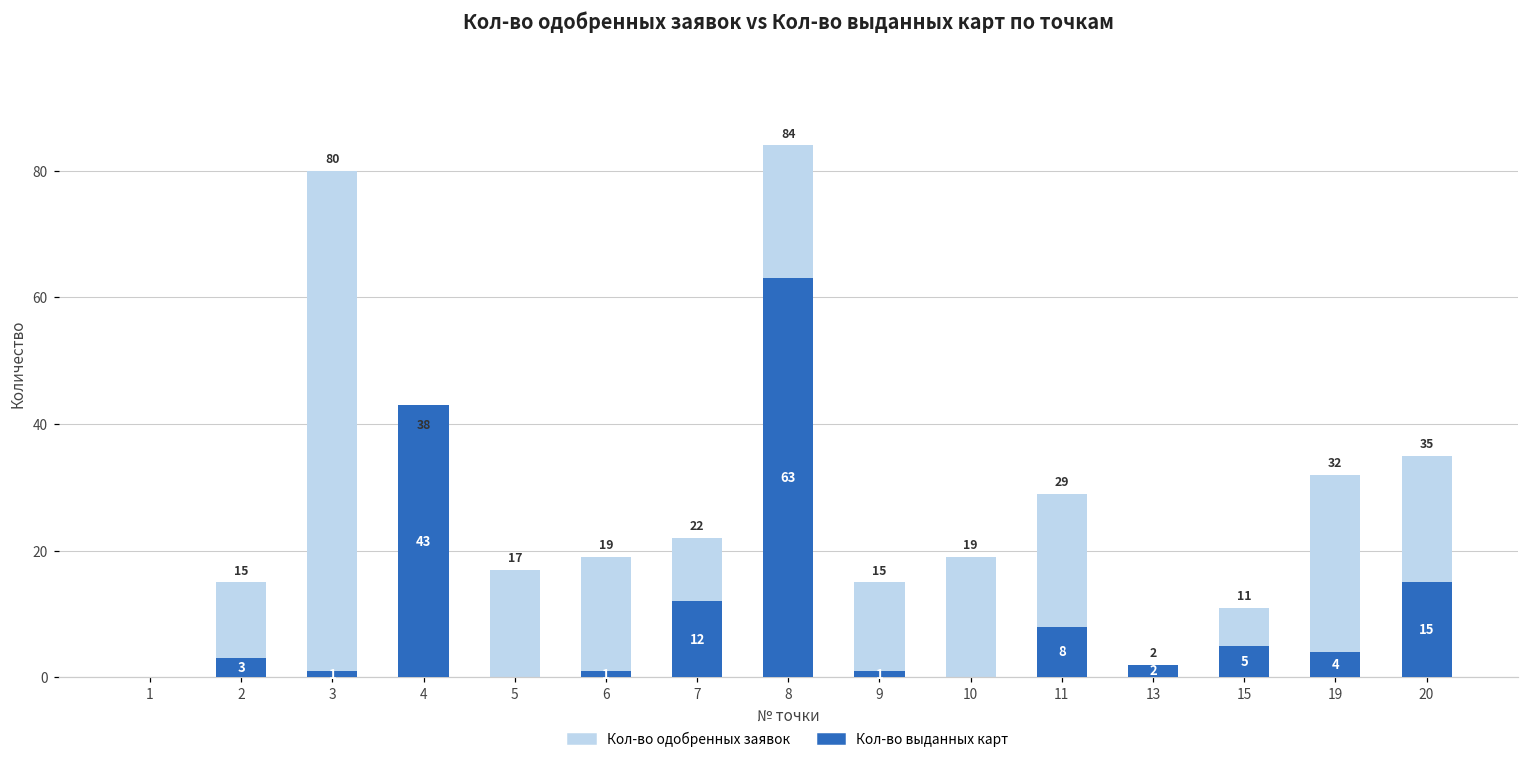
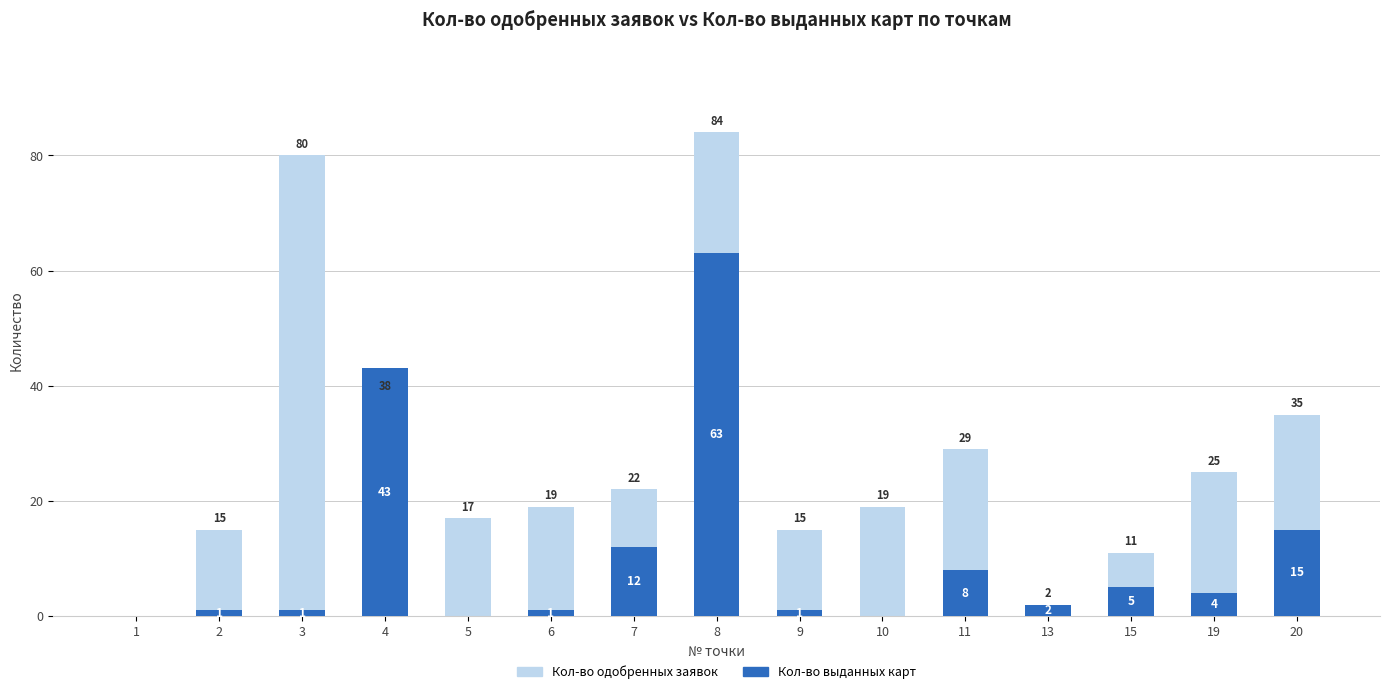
  {
    "Кол-во одобренных заявок": {
      "2": 15,
      "3": 80,
      "5": 17,
      "6": 19,
      "7": 22,
      "8": 84,
      "9": 15,
      "10": 19,
      "11": 29,
      "13": 2,
      "15": 11,
-     "19": 32,
+     "19": 25,
      "20": 35
    },
    "Кол-во выданных карт": {
-     "2": 3,
+     "2": 1,
      "13": 2
    }
  }
